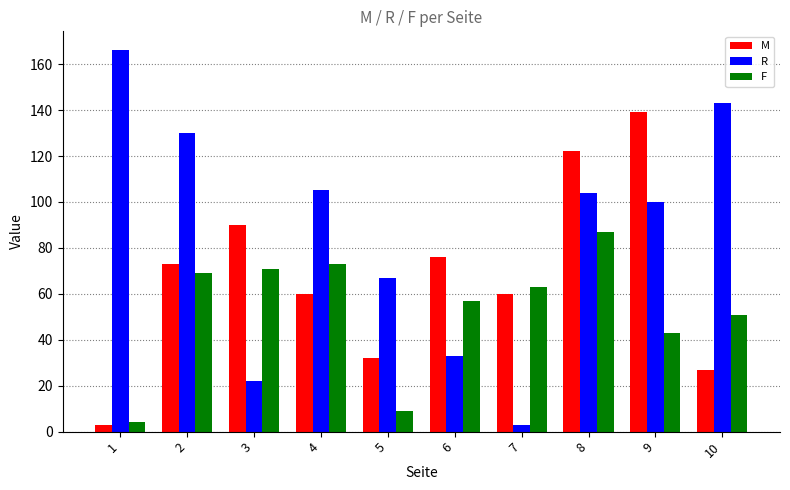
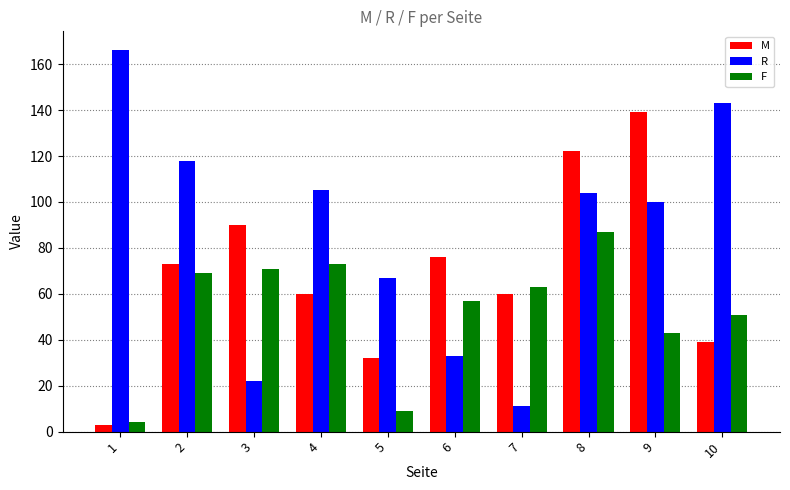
  {
    "M": {
      "1": 3,
      "2": 73,
      "3": 90,
      "4": 60,
      "5": 32,
      "6": 76,
      "7": 60,
      "8": 122,
      "9": 139,
-     "10": 27
+     "10": 39
    },
    "R": {
      "1": 166,
-     "2": 130,
+     "2": 118,
      "3": 22,
      "4": 105,
      "5": 67,
      "6": 33,
-     "7": 3,
+     "7": 11,
      "8": 104,
      "9": 100,
      "10": 143
    },
    "F": {
      "1": 4,
      "2": 69,
      "3": 71,
      "4": 73,
      "5": 9,
      "6": 57,
      "7": 63,
      "8": 87,
      "9": 43,
      "10": 51
    }
  }
